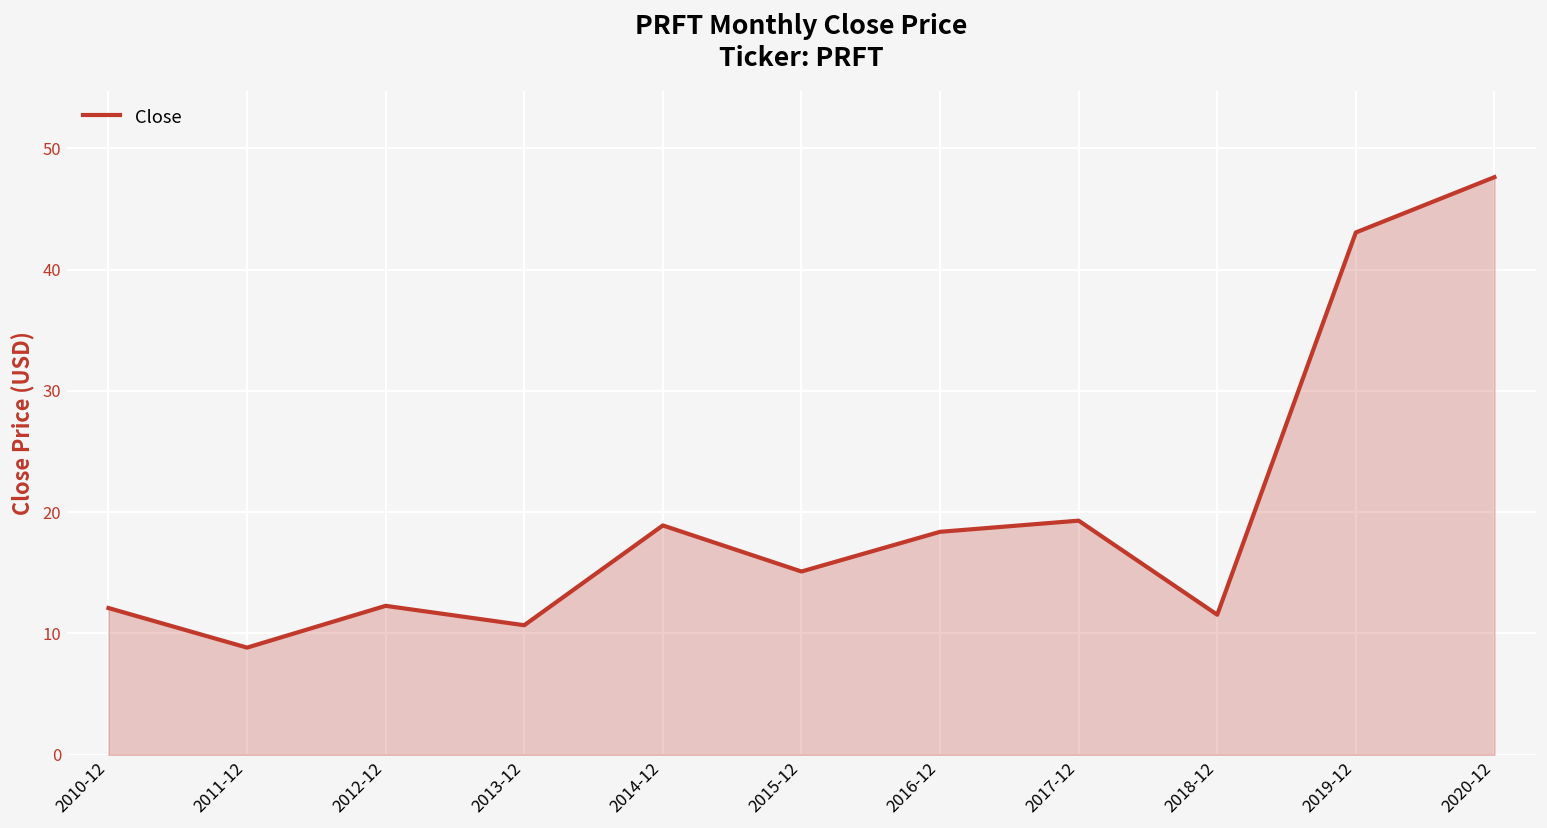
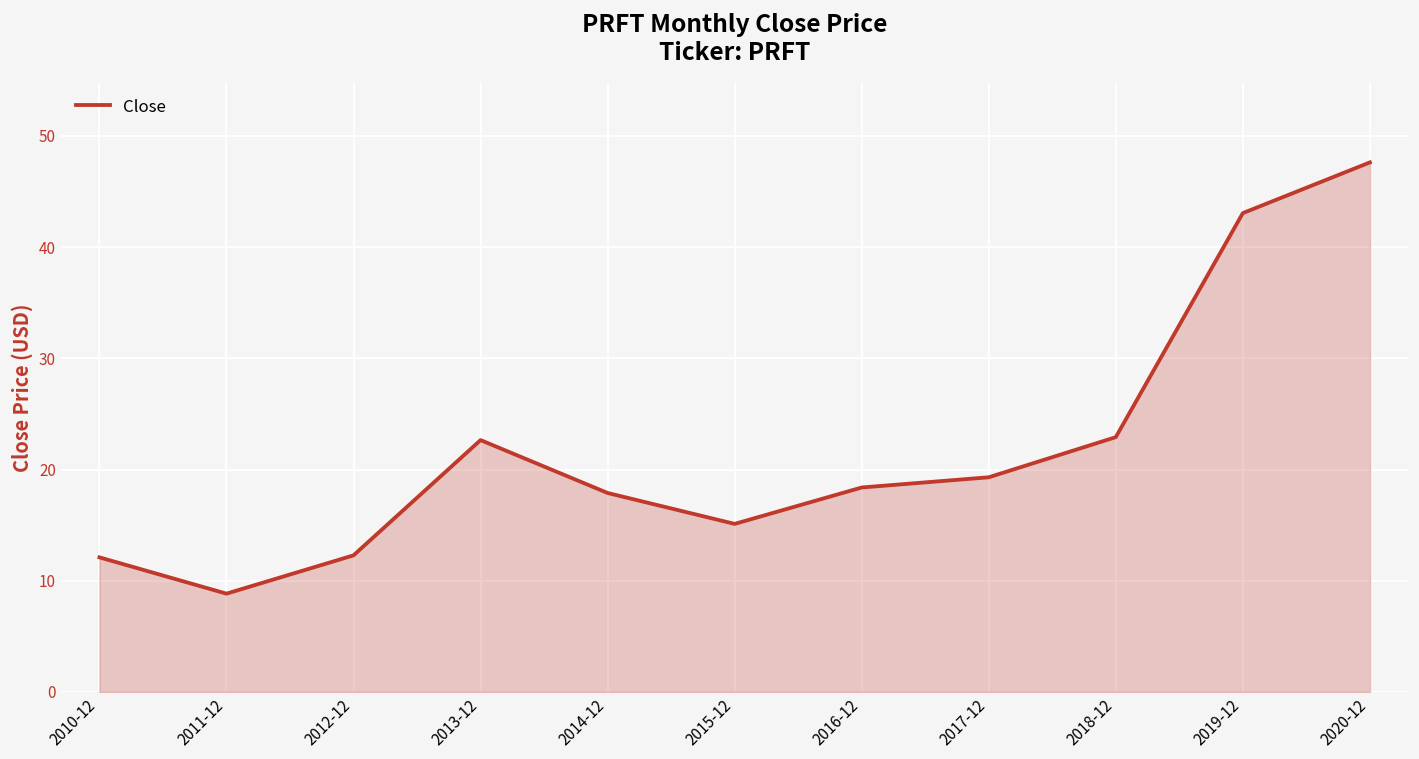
  {
    "2010-12": 12.1,
    "2011-12": 8.8,
    "2012-12": 12.3,
-   "2013-12": 10.7,
-   "2014-12": 18.9,
+   "2013-12": 22.6,
+   "2014-12": 17.9,
    "2015-12": 15.1,
    "2016-12": 18.4,
    "2017-12": 19.3,
-   "2018-12": 11.5,
+   "2018-12": 22.9,
    "2019-12": 43.1,
    "2020-12": 47.6
  }
